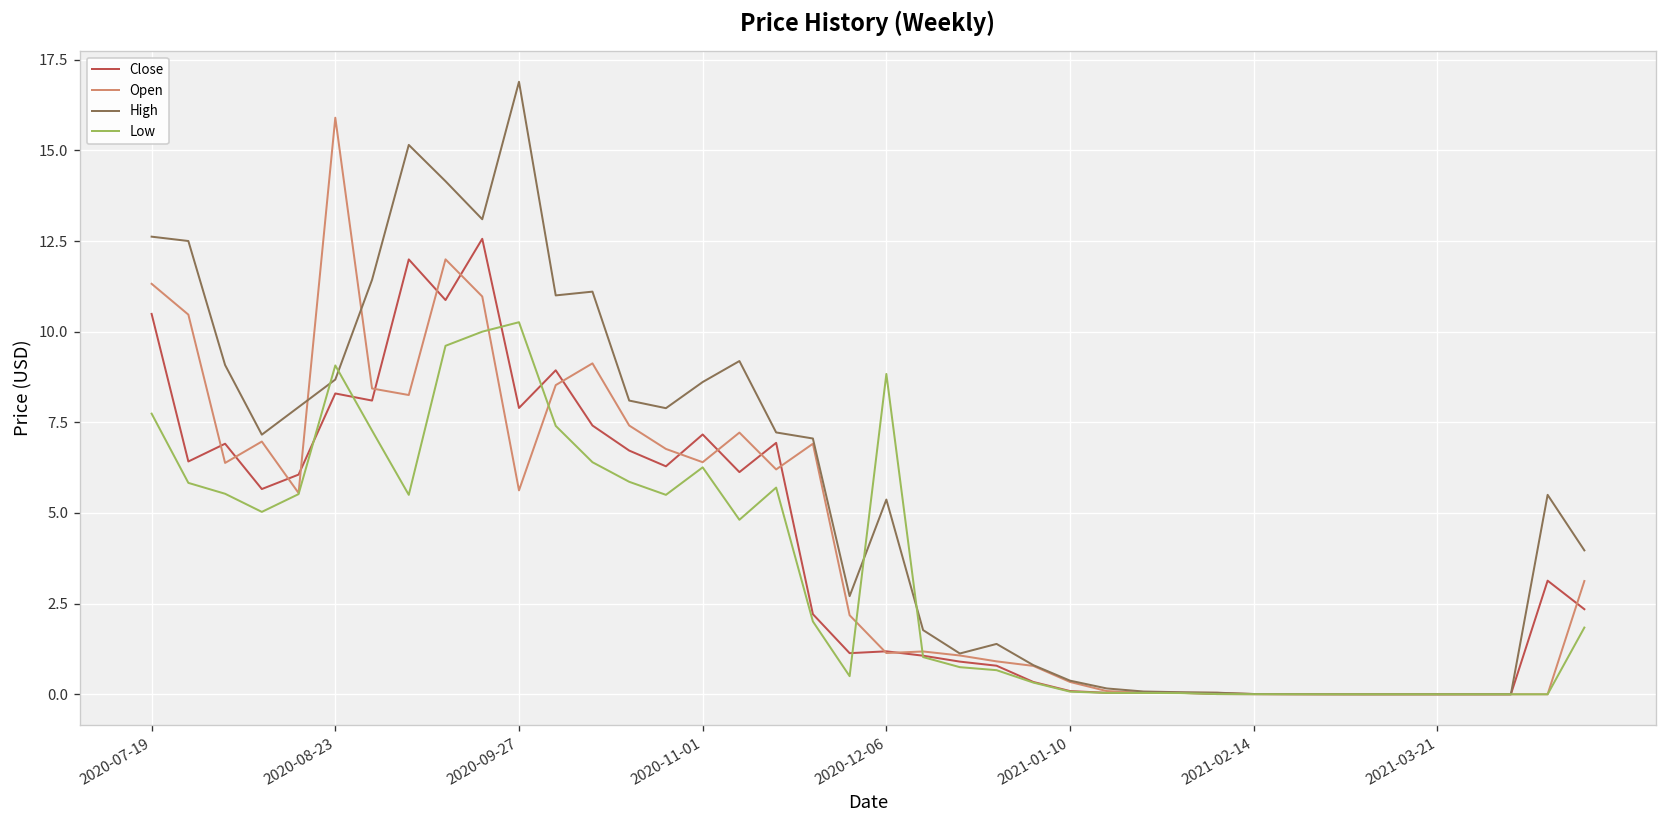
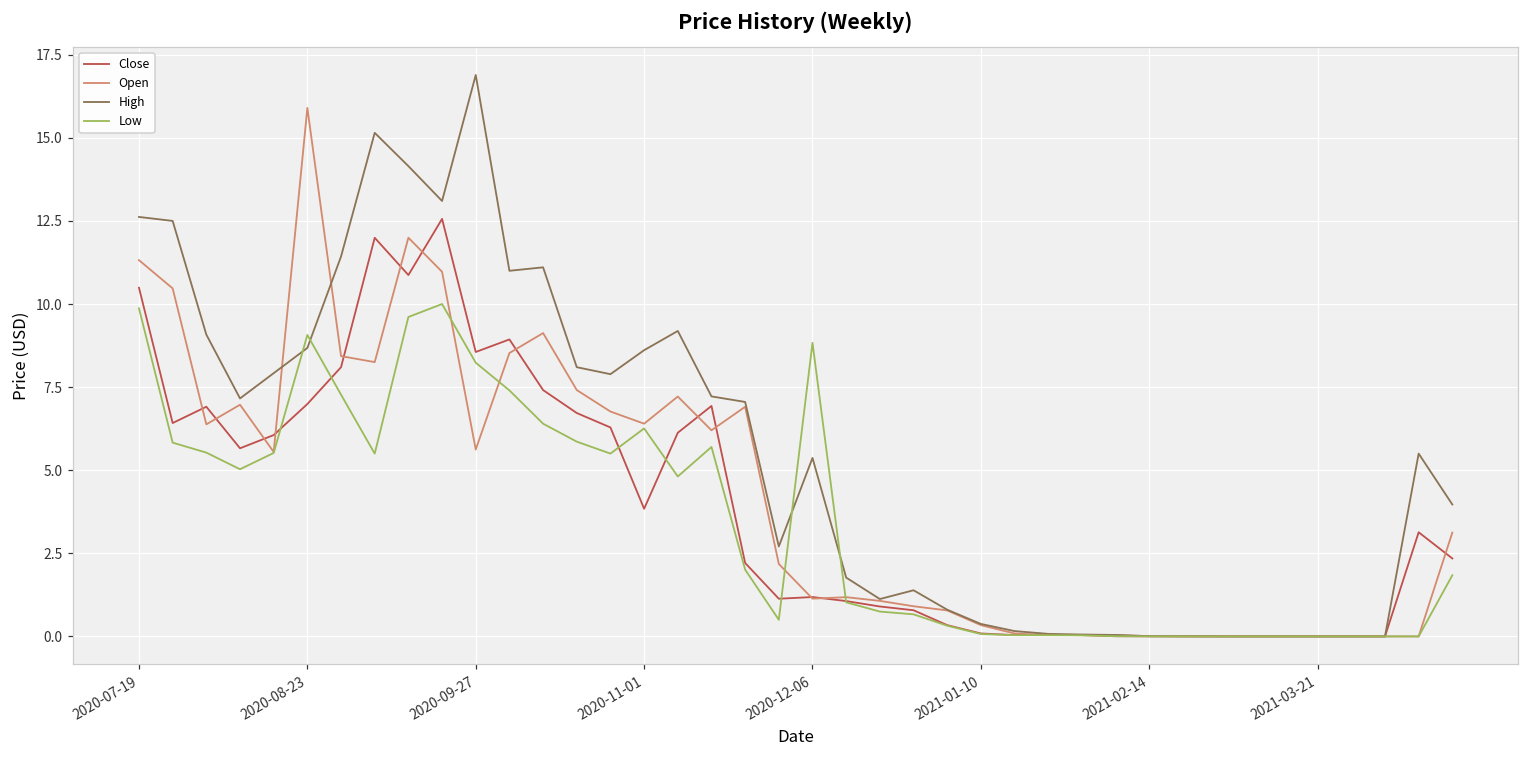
  {
    "Close": {
      "2020-07-19": 10.5,
-     "2020-08-23": 8.3,
-     "2020-09-27": 7.9,
-     "2020-11-01": 7.2
+     "2020-08-23": 7.0,
+     "2020-09-27": 8.6,
+     "2020-11-01": 3.8
    },
    "Open": {
      "2020-07-19": 11.3,
      "2020-08-23": 15.9,
      "2020-09-27": 5.6,
      "2020-11-01": 6.4
    },
    "High": {
      "2020-07-19": 12.6,
      "2020-08-23": 8.7,
      "2020-09-27": 16.9,
      "2020-11-01": 8.6,
      "2020-12-06": 5.4
    },
    "Low": {
-     "2020-07-19": 7.7,
+     "2020-07-19": 9.9,
      "2020-08-23": 9.1,
-     "2020-09-27": 10.3,
+     "2020-09-27": 8.2,
      "2020-11-01": 6.3,
      "2020-12-06": 8.8
    }
  }
